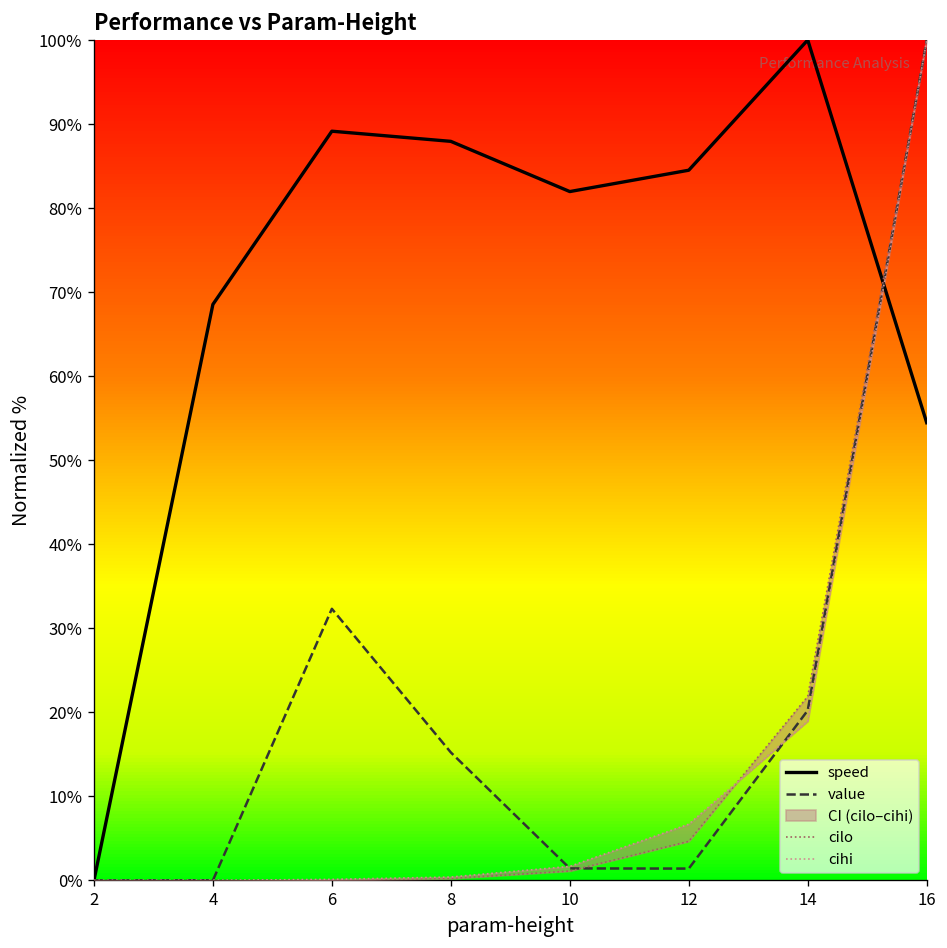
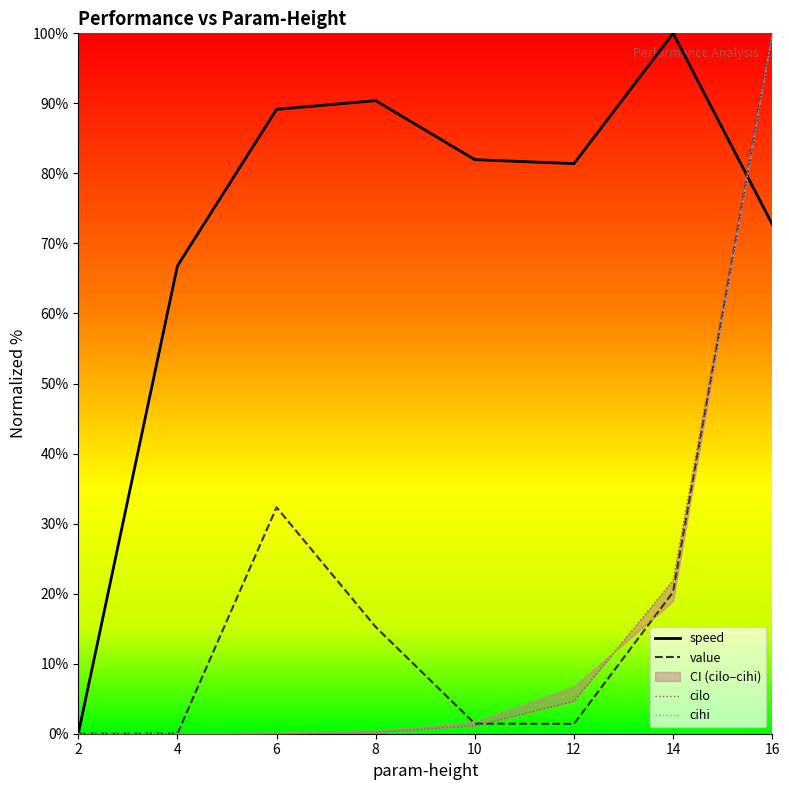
  {
    "speed": {
-     "4": "69%",
+     "4": "67%",
      "6": "89%",
-     "8": "88%",
+     "8": "90%",
      "10": "82%",
-     "12": "85%",
+     "12": "81%",
      "14": "100%",
-     "16": "54%"
+     "16": "73%"
    },
    "value": {
      "6": "32%",
      "8": "15%",
      "12": "1%",
      "14": "20%"
    }
  }
